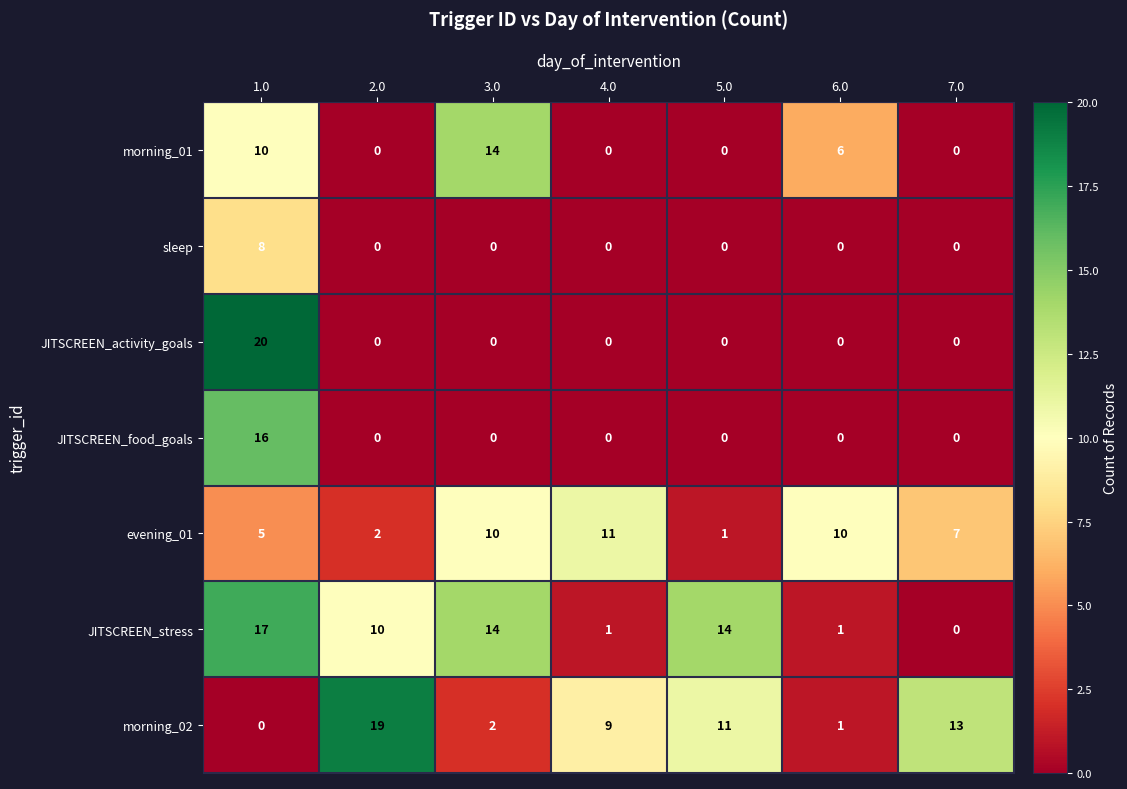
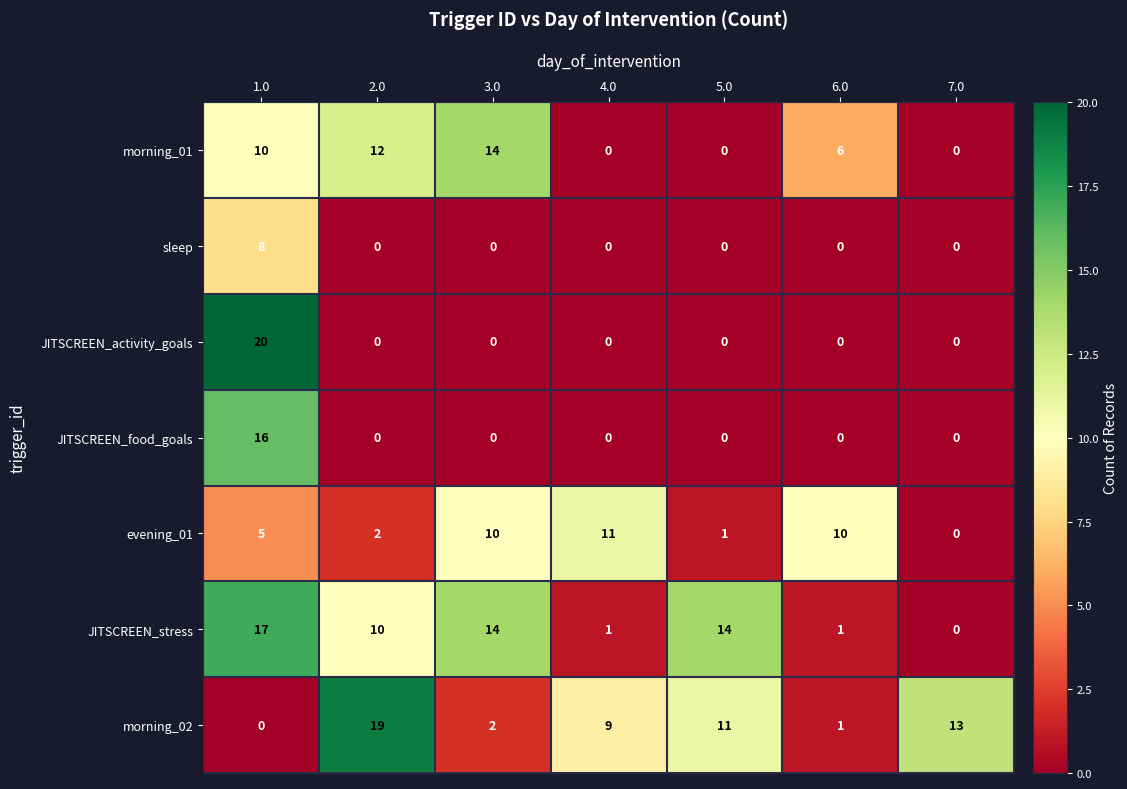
  {
    "morning_01": {
      "1.0": 10,
-     "2.0": 0,
+     "2.0": 12,
      "3.0": 14,
      "4.0": 0,
      "5.0": 0,
      "6.0": 6,
      "7.0": 0
    },
    "sleep": {
      "1.0": 8,
      "2.0": 0,
      "3.0": 0,
      "4.0": 0,
      "5.0": 0,
      "6.0": 0,
      "7.0": 0
    },
    "JITSCREEN_activity_goals": {
      "1.0": 20,
      "2.0": 0,
      "3.0": 0,
      "4.0": 0,
      "5.0": 0,
      "6.0": 0,
      "7.0": 0
    },
    "JITSCREEN_food_goals": {
      "1.0": 16,
      "2.0": 0,
      "3.0": 0,
      "4.0": 0,
      "5.0": 0,
      "6.0": 0,
      "7.0": 0
    },
    "evening_01": {
      "1.0": 5,
      "2.0": 2,
      "3.0": 10,
      "4.0": 11,
      "5.0": 1,
      "6.0": 10,
-     "7.0": 7
+     "7.0": 0
    },
    "JITSCREEN_stress": {
      "1.0": 17,
      "2.0": 10,
      "3.0": 14,
      "4.0": 1,
      "5.0": 14,
      "6.0": 1,
      "7.0": 0
    },
    "morning_02": {
      "1.0": 0,
      "2.0": 19,
      "3.0": 2,
      "4.0": 9,
      "5.0": 11,
      "6.0": 1,
      "7.0": 13
    }
  }
